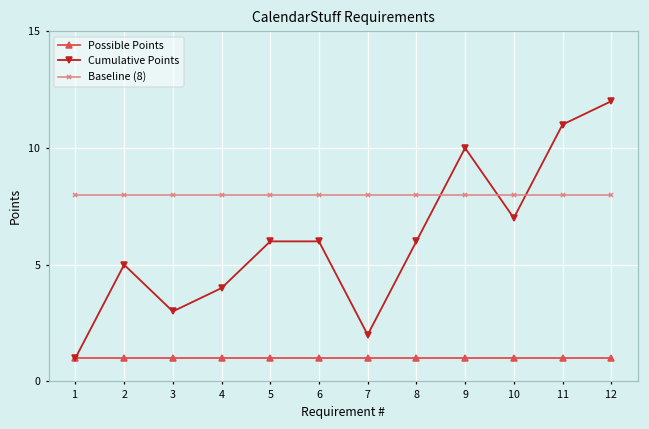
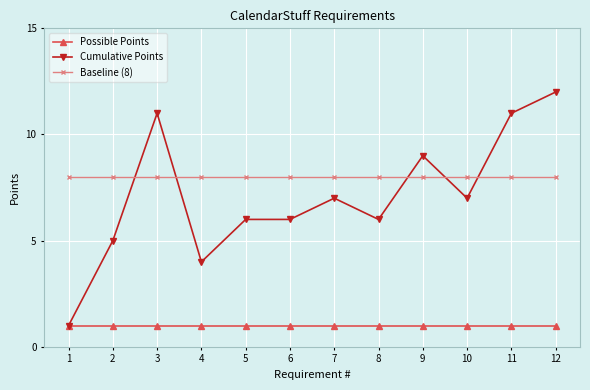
  {
    "Possible Points": {
      "2": 1,
      "3": 1,
      "4": 1,
      "5": 1,
      "6": 1,
      "7": 1,
      "8": 1,
      "9": 1,
      "10": 1,
      "11": 1,
      "12": 1
    },
    "Cumulative Points": {
      "2": 5,
-     "3": 3,
+     "3": 11,
      "4": 4,
      "5": 6,
      "6": 6,
-     "7": 2,
+     "7": 7,
      "8": 6,
-     "9": 10,
+     "9": 9,
      "10": 7,
      "11": 11,
      "12": 12
    },
    "Baseline (8)": {
      "1": 8,
      "2": 8,
      "3": 8,
      "4": 8,
      "5": 8,
      "6": 8,
      "7": 8,
      "8": 8,
      "9": 8,
      "10": 8,
      "11": 8,
      "12": 8
    }
  }
